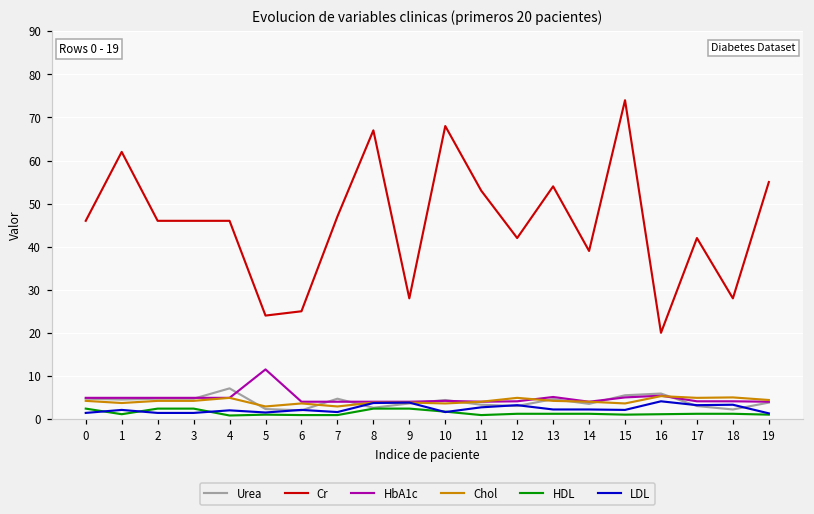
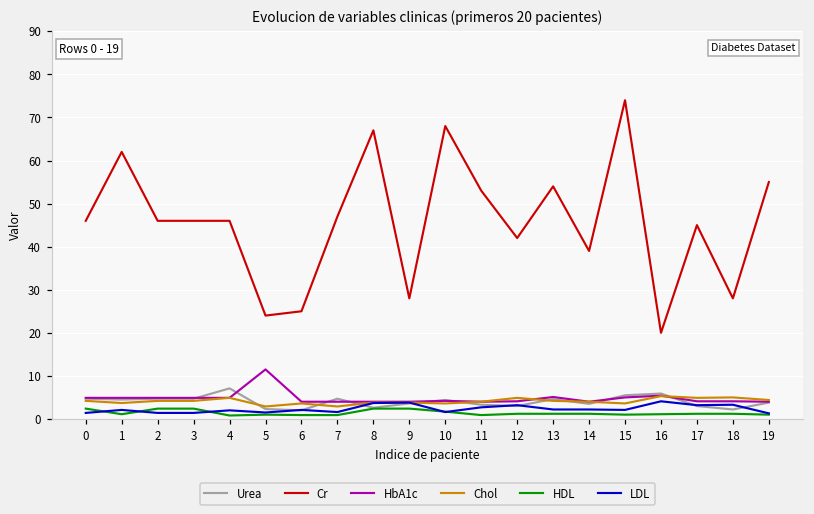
  {
    "Urea": {
      "4": 7,
      "7": 5,
      "18": 2
    },
    "Cr": {
      "0": 46,
      "1": 62,
      "2": 46,
      "3": 46,
      "4": 46,
      "5": 24,
      "6": 25,
      "7": 47,
      "8": 67,
      "9": 28,
      "10": 68,
      "11": 53,
      "12": 42,
      "13": 54,
      "14": 39,
      "15": 74,
      "16": 20,
-     "17": 42,
+     "17": 45,
      "18": 28,
      "19": 55
    },
    "HbA1c": {
      "5": 12,
      "7": 4,
      "12": 4,
      "17": 4,
      "18": 4
    },
    "Chol": {
      "1": 4,
      "7": 3,
      "12": 5,
      "15": 4,
      "17": 5,
      "18": 5
    },
    "HDL": {
      "0": 2,
      "1": 1,
      "2": 2,
      "3": 2,
      "4": 1,
      "6": 1,
      "7": 1,
      "9": 2,
      "11": 1,
      "12": 1,
      "13": 1,
      "14": 1,
      "15": 1,
      "16": 1,
      "17": 1,
      "18": 1
    },
    "LDL": {
      "0": 1,
      "1": 2,
      "2": 1,
      "3": 1,
      "4": 2,
      "7": 2,
      "13": 2,
      "14": 2,
      "15": 2,
      "16": 4,
      "18": 3
    }
  }
